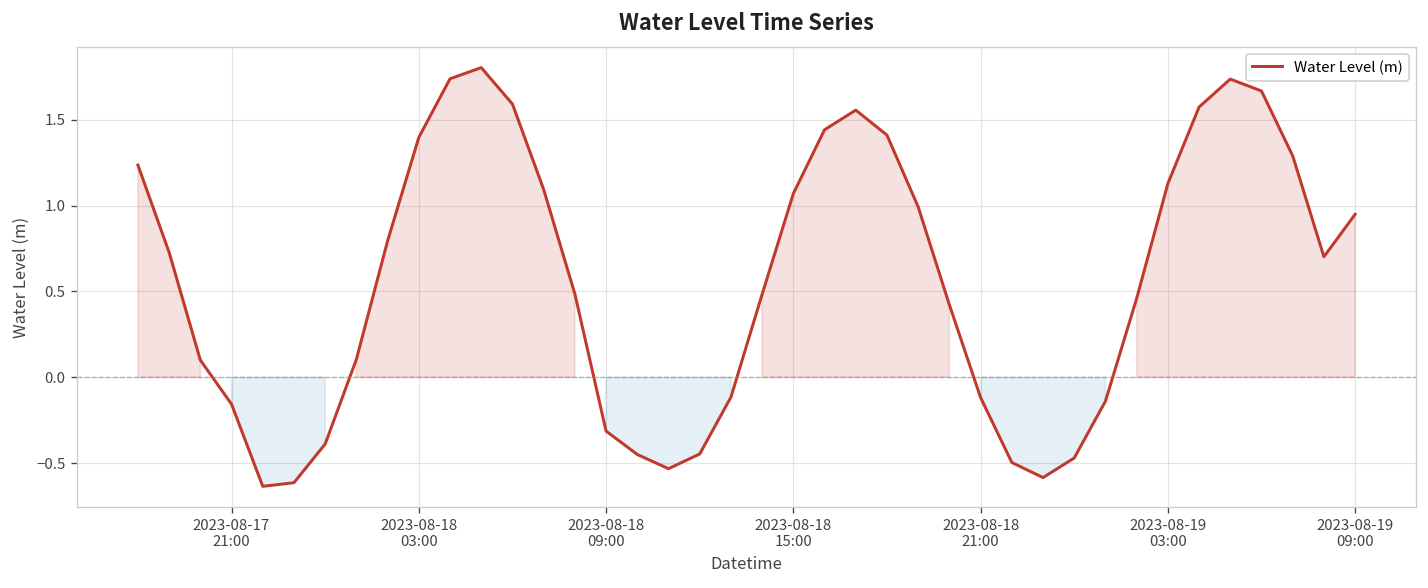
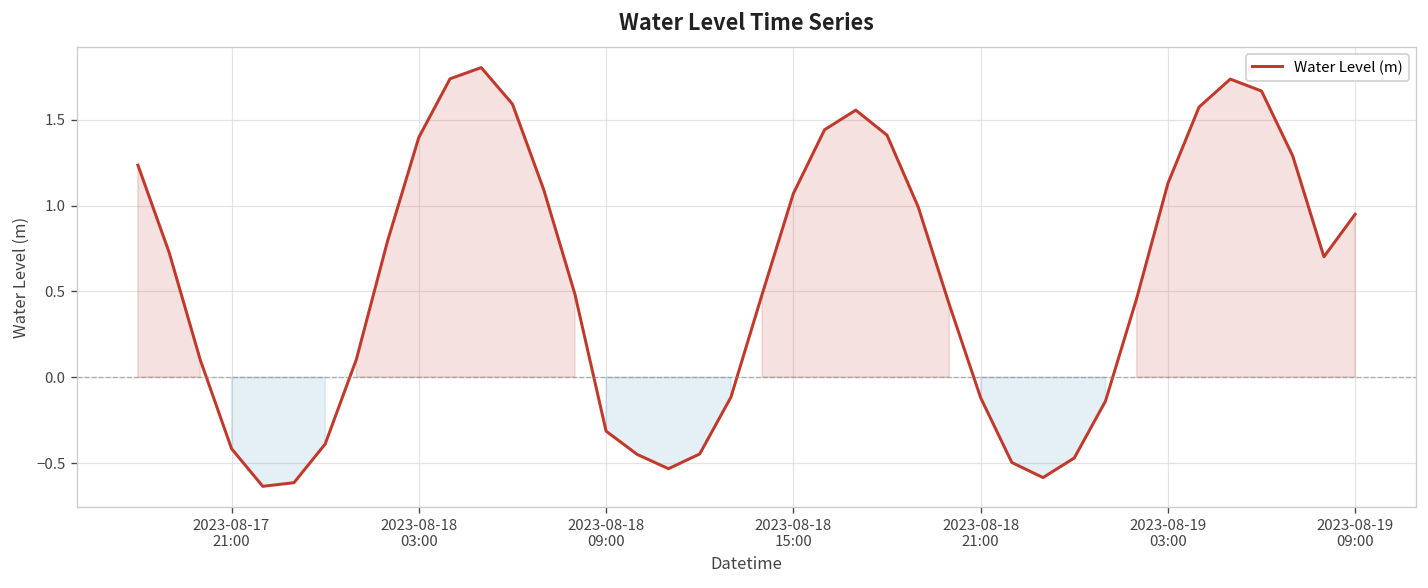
  {
-   "2023-08-17 21:00": -0.16,
+   "2023-08-17 21:00": -0.42,
    "2023-08-18 03:00": 1.40,
    "2023-08-18 09:00": -0.31,
    "2023-08-18 15:00": 1.07,
    "2023-08-18 21:00": -0.12,
    "2023-08-19 03:00": 1.13,
    "2023-08-19 09:00": 0.95
  }
